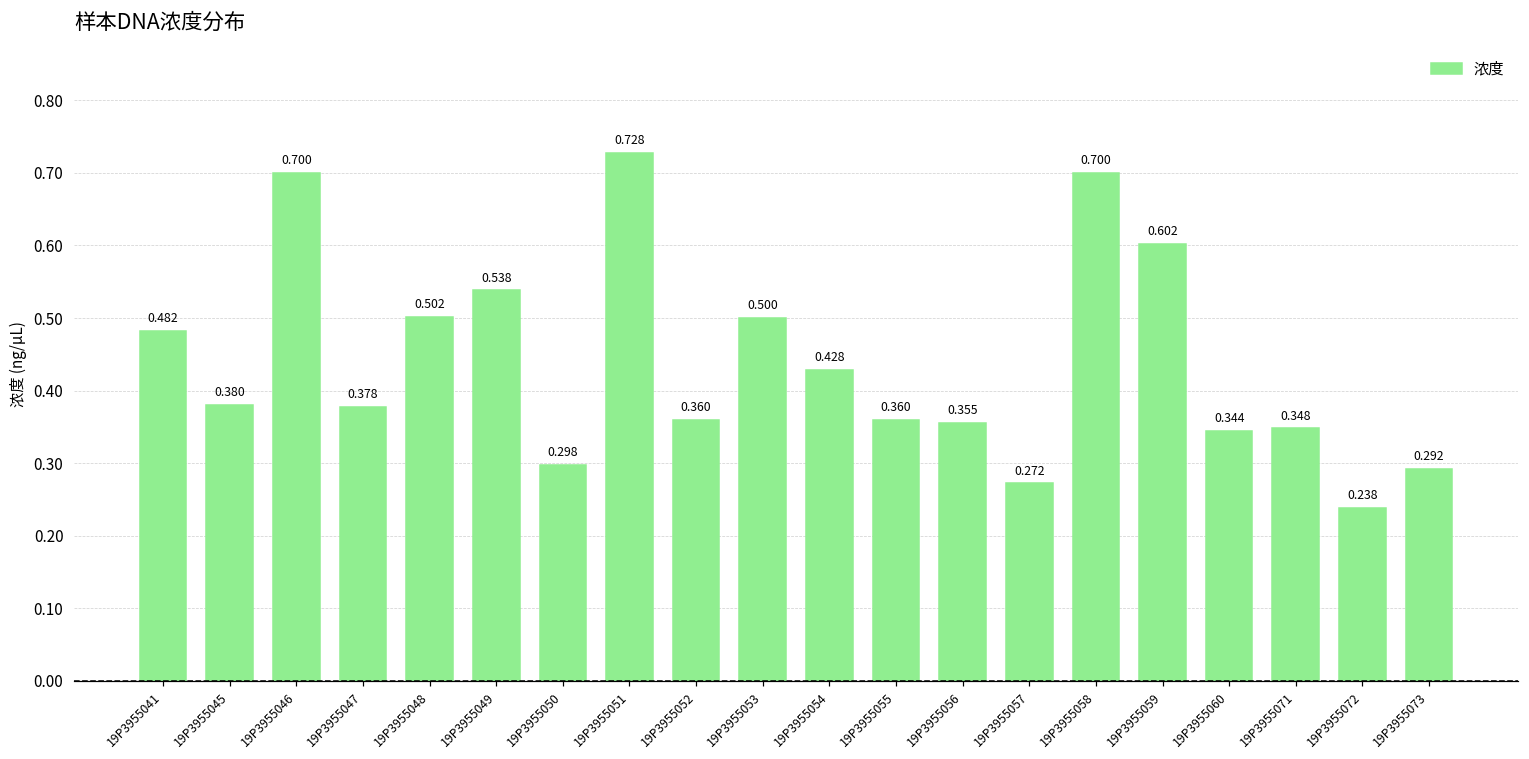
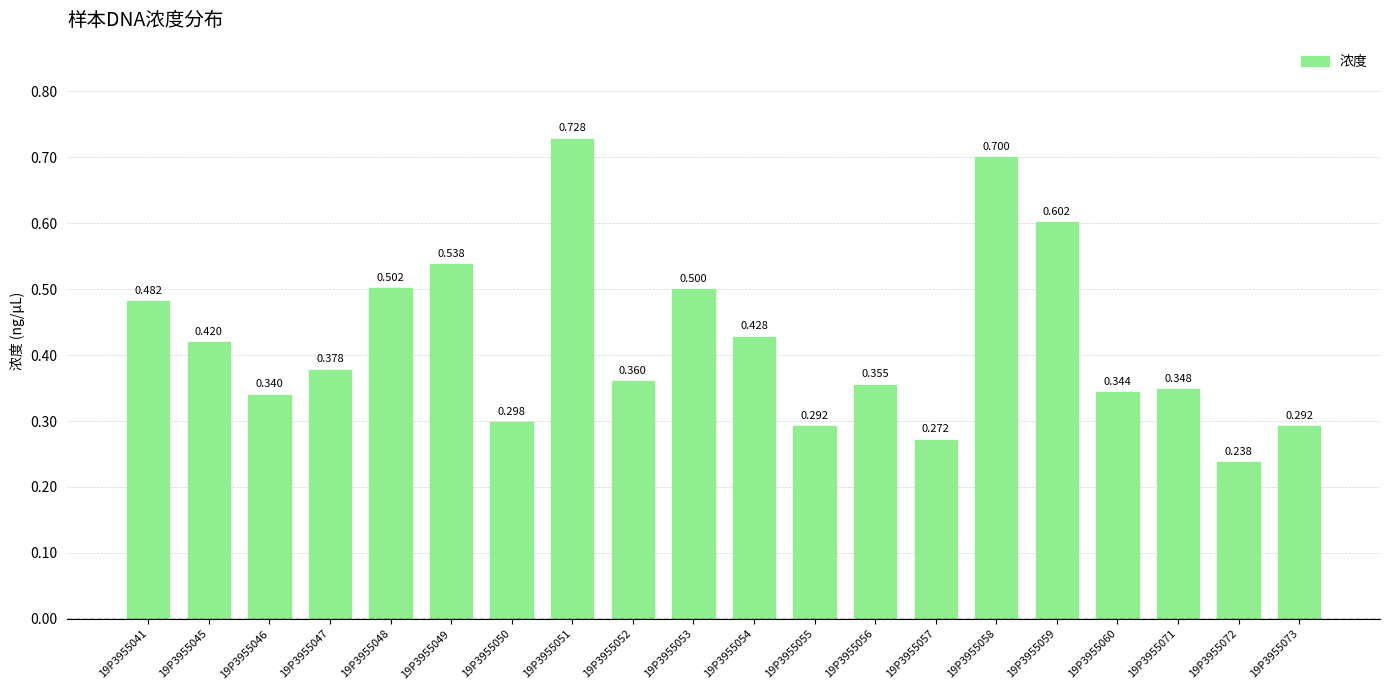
  {
    "19P3955041": 0.482,
-   "19P3955045": 0.380,
-   "19P3955046": 0.700,
+   "19P3955045": 0.420,
+   "19P3955046": 0.340,
    "19P3955047": 0.378,
    "19P3955048": 0.502,
    "19P3955049": 0.538,
    "19P3955050": 0.298,
    "19P3955051": 0.728,
    "19P3955052": 0.360,
    "19P3955053": 0.500,
    "19P3955054": 0.428,
-   "19P3955055": 0.360,
+   "19P3955055": 0.292,
    "19P3955056": 0.355,
    "19P3955057": 0.272,
    "19P3955058": 0.700,
    "19P3955059": 0.602,
    "19P3955060": 0.344,
    "19P3955071": 0.348,
    "19P3955072": 0.238,
    "19P3955073": 0.292
  }
